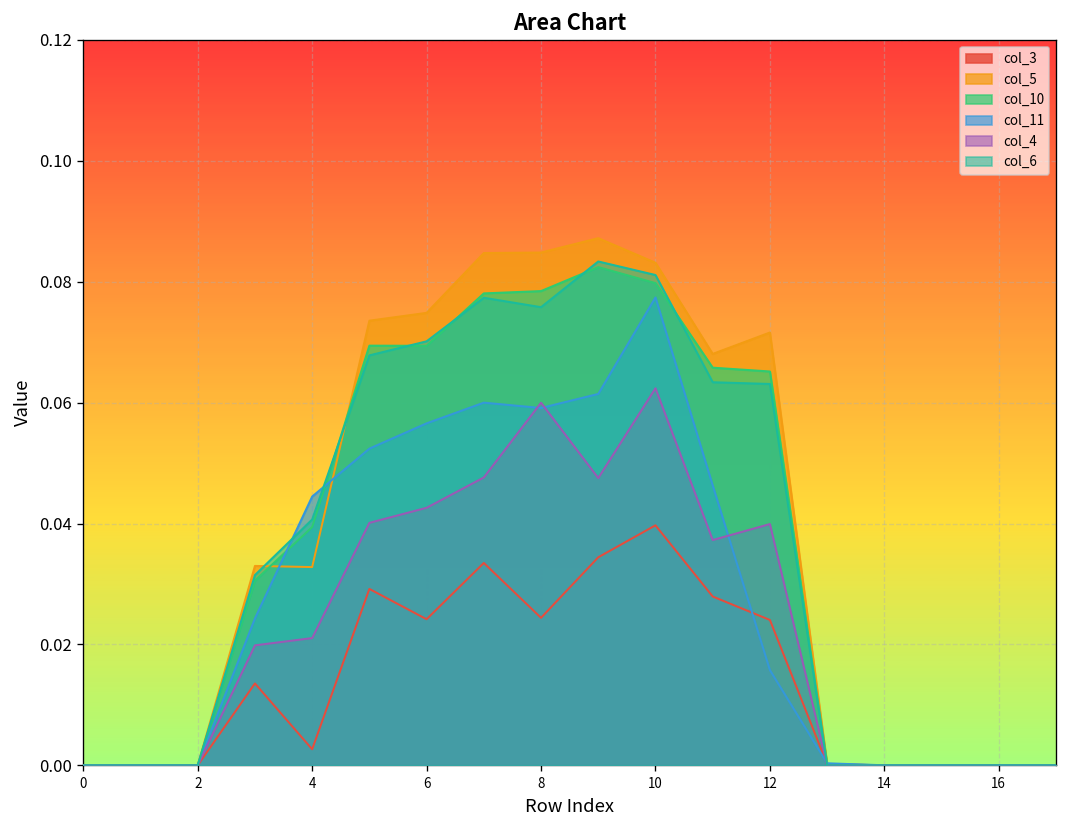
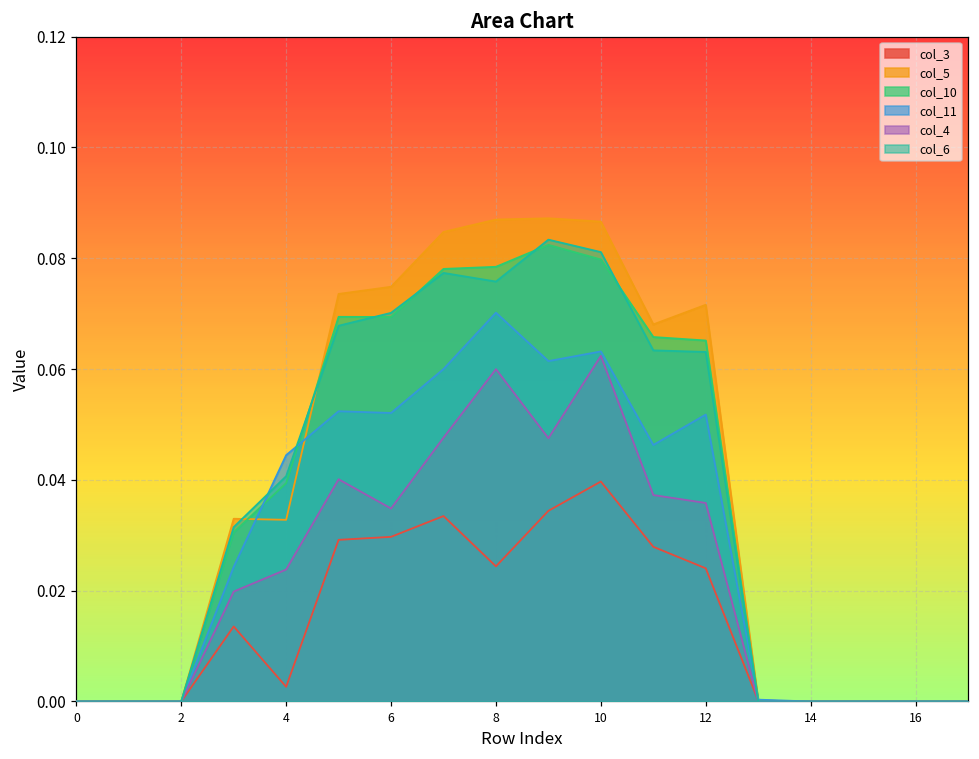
  {
    "col_3": {
      "4": 0.003,
-     "6": 0.024,
+     "6": 0.030,
      "8": 0.024,
      "10": 0.040,
      "12": 0.024
    },
    "col_5": {
      "4": 0.033,
      "6": 0.075,
-     "8": 0.085,
-     "10": 0.083,
+     "8": 0.087,
+     "10": 0.087,
      "12": 0.072
    },
    "col_11": {
      "4": 0.044,
-     "6": 0.057,
-     "8": 0.059,
-     "10": 0.077,
-     "12": 0.016
+     "6": 0.052,
+     "8": 0.070,
+     "10": 0.063,
+     "12": 0.052
    },
    "col_4": {
-     "4": 0.021,
-     "6": 0.043,
+     "4": 0.024,
+     "6": 0.035,
      "8": 0.060,
      "10": 0.062,
-     "12": 0.040
+     "12": 0.036
    }
  }
